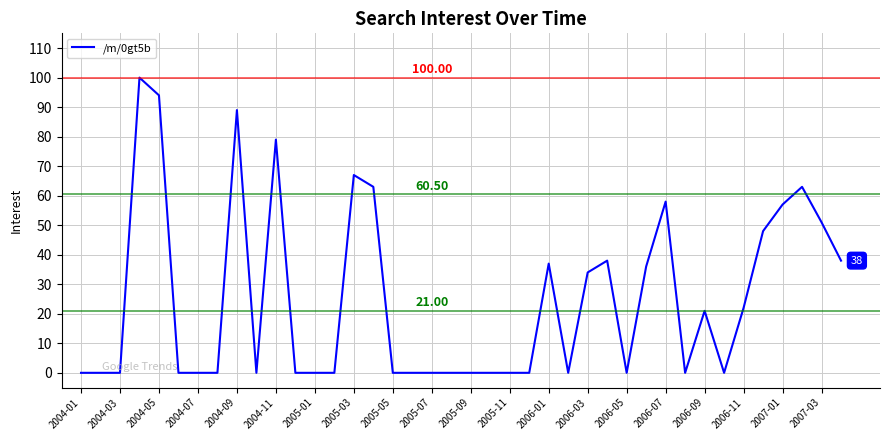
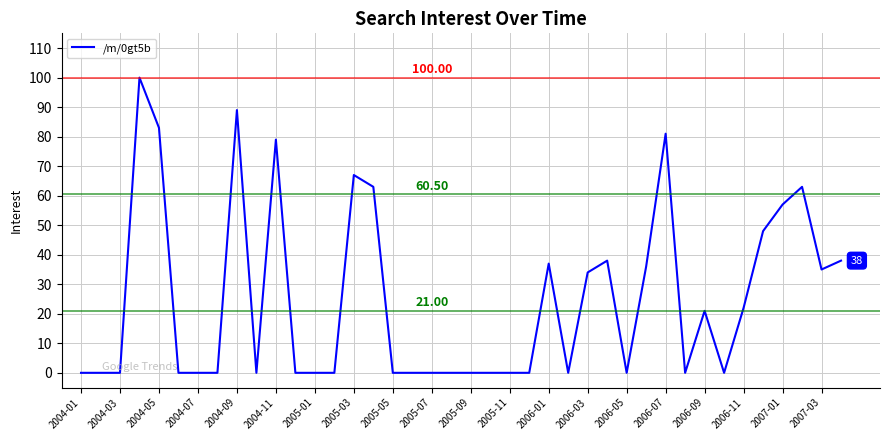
  {
    "2004-01": 0,
    "2004-03": 0,
-   "2004-05": 94,
+   "2004-05": 83,
    "2004-07": 0,
    "2004-09": 89,
    "2004-11": 79,
    "2005-01": 0,
    "2005-03": 67,
    "2005-05": 0,
    "2005-07": 0,
    "2005-09": 0,
    "2005-11": 0,
    "2006-01": 37,
    "2006-03": 34,
    "2006-05": 0,
-   "2006-07": 58,
+   "2006-07": 81,
    "2006-09": 21,
    "2006-11": 22,
    "2007-01": 57,
-   "2007-03": 51
+   "2007-03": 35
  }
